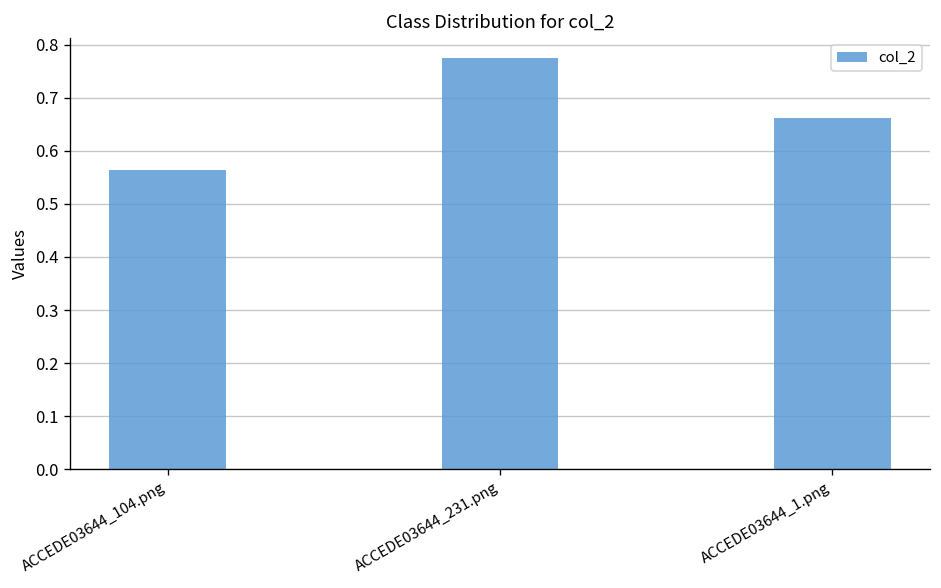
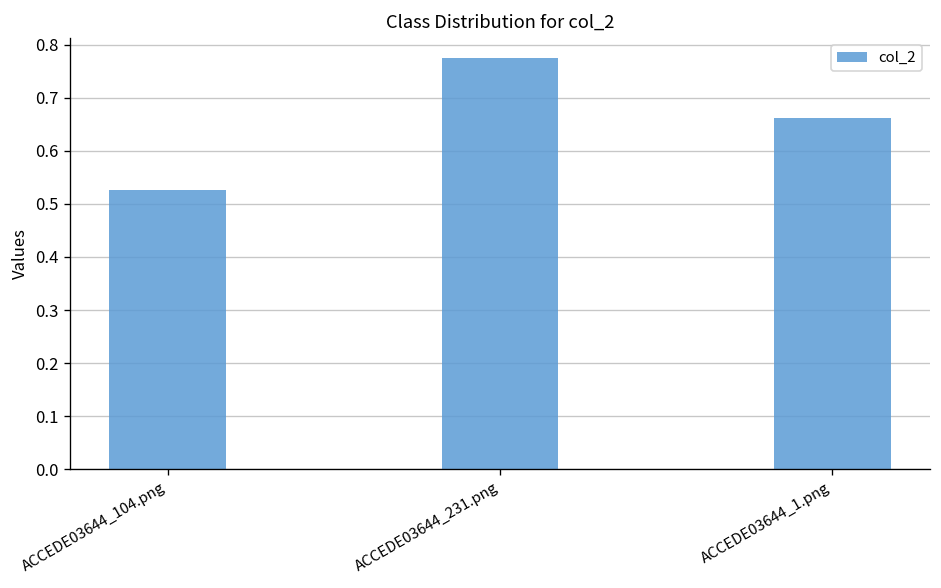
  {
-   "ACCEDE03644_104.png": 0.56,
+   "ACCEDE03644_104.png": 0.53,
    "ACCEDE03644_231.png": 0.77,
    "ACCEDE03644_1.png": 0.66
  }
